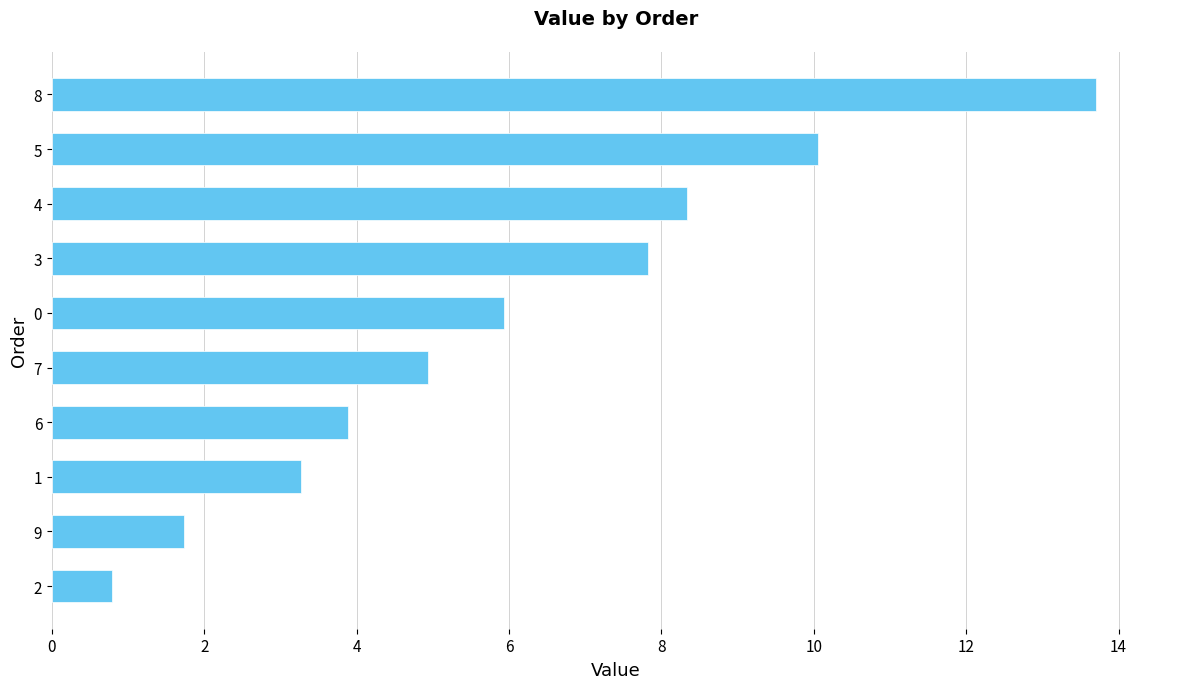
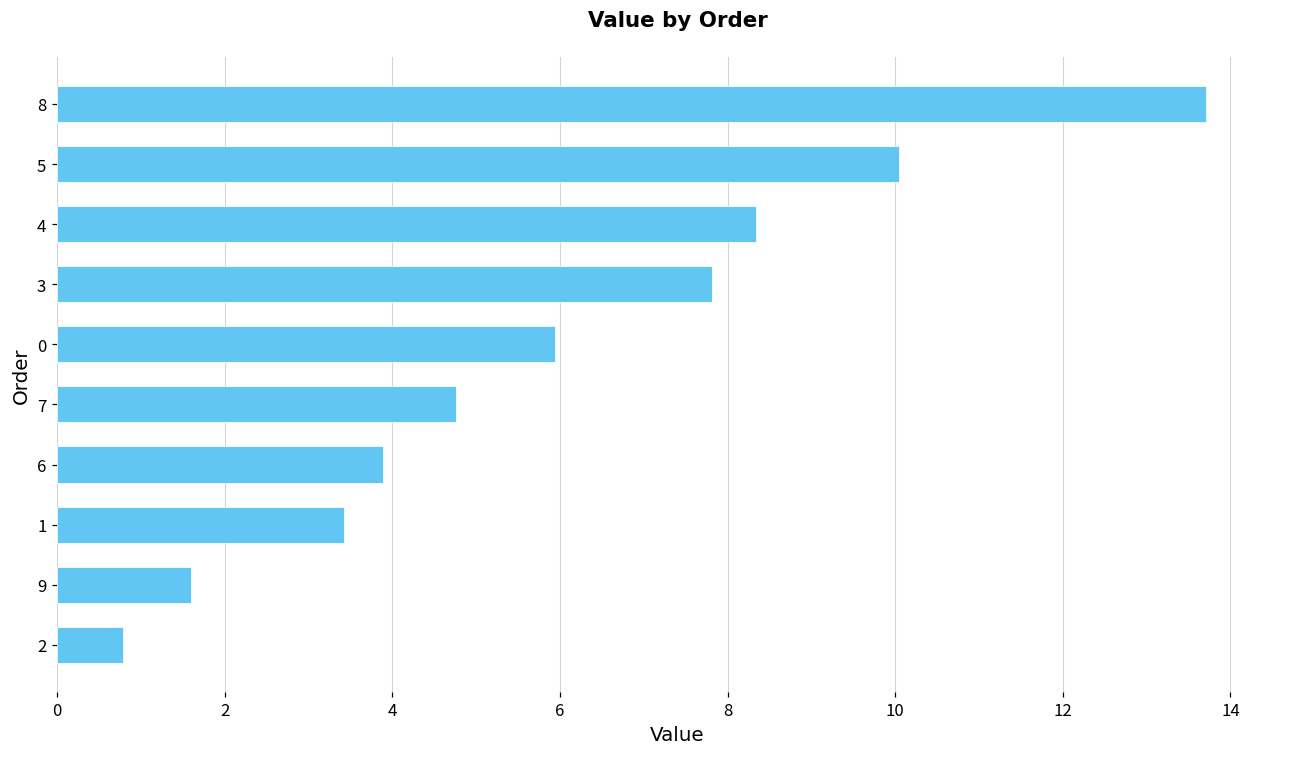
  {
    "8": 13.7,
    "5": 10.1,
    "4": 8.3,
    "3": 7.8,
    "0": 5.9,
-   "7": 4.9,
+   "7": 4.8,
    "6": 3.9,
-   "1": 3.3,
-   "9": 1.7,
+   "1": 3.4,
+   "9": 1.6,
    "2": 0.8
  }
